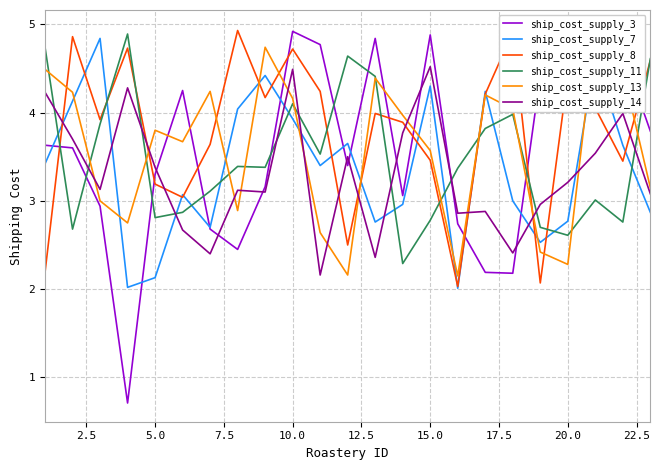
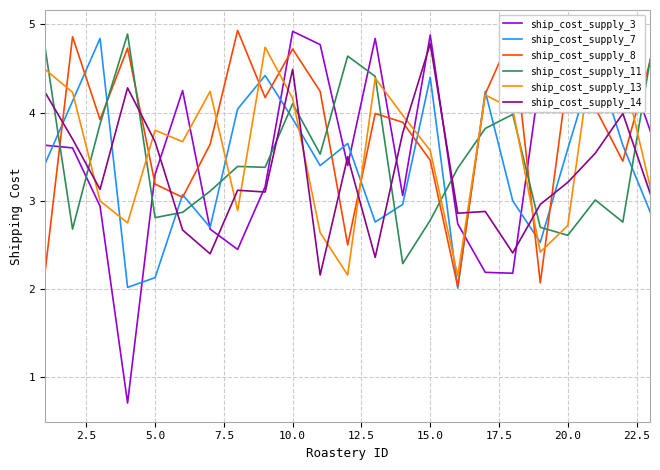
  {
    "ship_cost_supply_3": {
      "5.0": 3.3,
      "10.0": 4.9,
      "15.0": 4.9
    },
    "ship_cost_supply_7": {
      "5.0": 2.1,
      "10.0": 3.9,
-     "15.0": 4.3,
-     "20.0": 2.8
+     "15.0": 4.4,
+     "20.0": 3.6
    },
    "ship_cost_supply_8": {
      "5.0": 3.2,
      "10.0": 4.7,
      "15.0": 3.5
    },
    "ship_cost_supply_11": {
      "5.0": 2.8,
      "10.0": 4.1,
      "15.0": 2.8,
      "20.0": 2.6
    },
    "ship_cost_supply_13": {
      "5.0": 3.8,
      "10.0": 4.2,
      "15.0": 3.6,
-     "20.0": 2.3
+     "20.0": 2.7
    },
    "ship_cost_supply_14": {
-     "5.0": 3.4,
+     "5.0": 3.7,
      "10.0": 4.5,
-     "15.0": 4.5,
+     "15.0": 4.8,
      "20.0": 3.2
    }
  }
